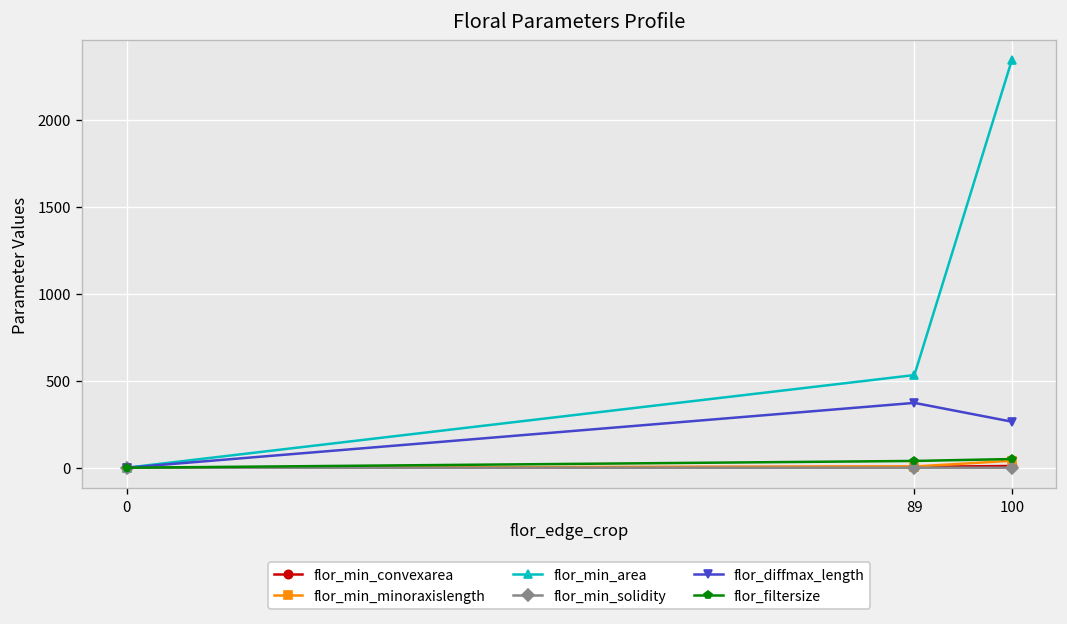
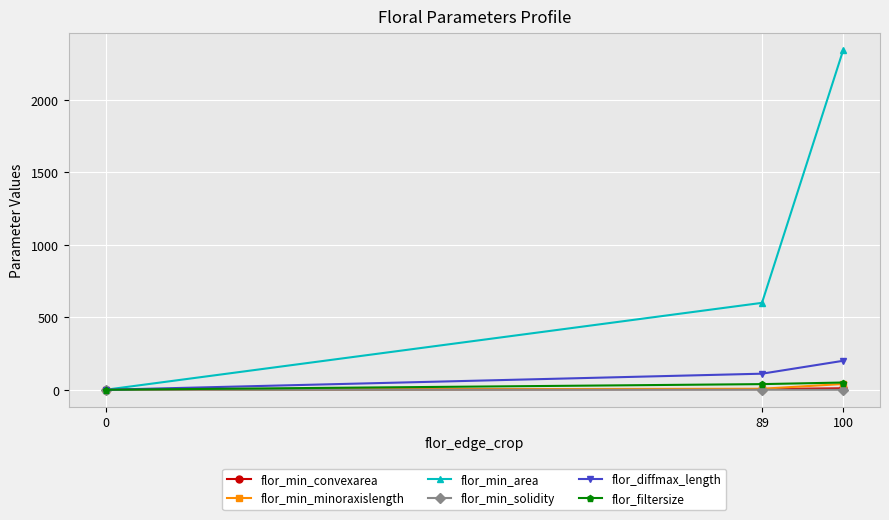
  {
    "flor_min_area": {
-     "89": 530,
+     "89": 600,
      "100": 2340
    },
    "flor_diffmax_length": {
-     "89": 370,
-     "100": 270
+     "89": 110,
+     "100": 200
    },
    "flor_filtersize": {
      "89": 40
    }
  }
